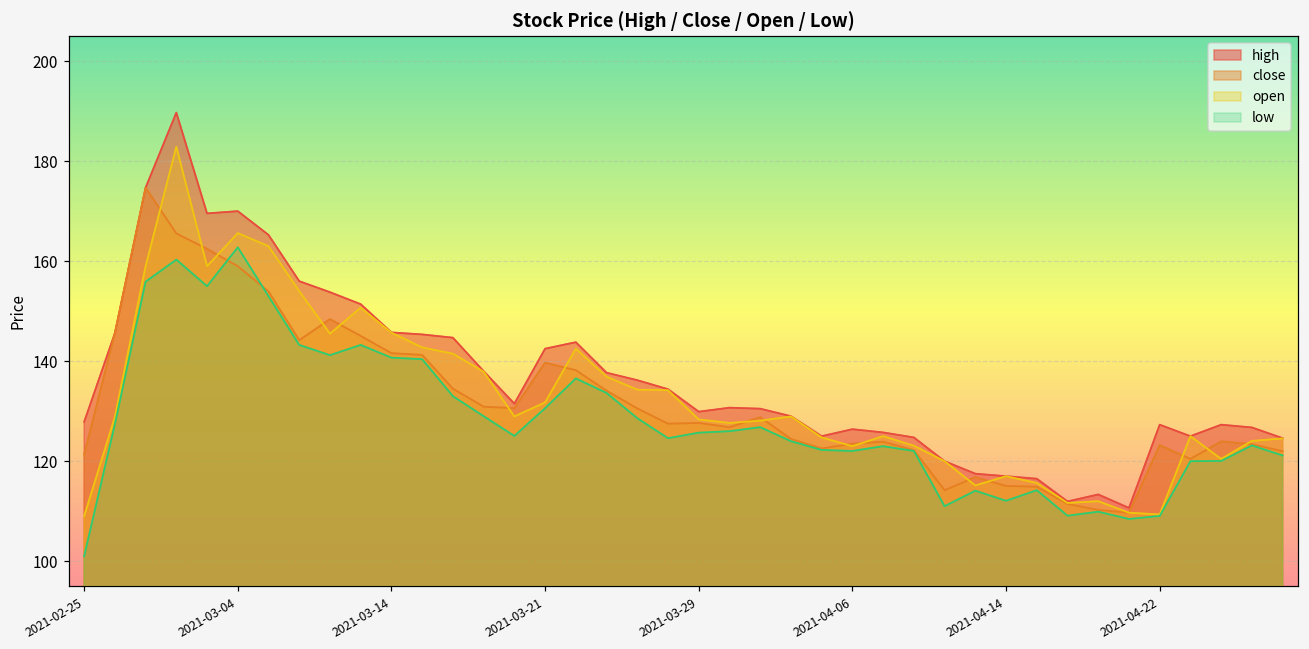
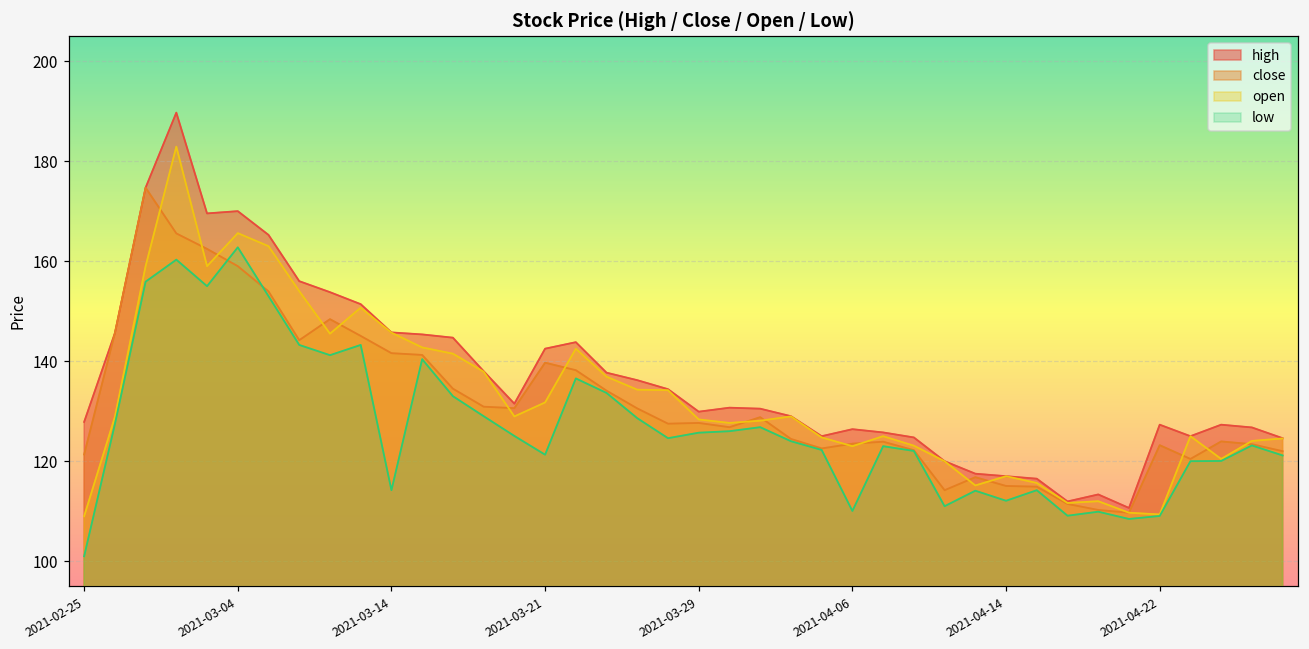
  {
    "low": {
      "2021-02-25": 101,
      "2021-03-04": 163,
-     "2021-03-14": 141,
-     "2021-03-21": 131,
+     "2021-03-14": 114,
+     "2021-03-21": 121,
      "2021-03-29": 126,
-     "2021-04-06": 122,
+     "2021-04-06": 110,
      "2021-04-14": 112
    }
  }
